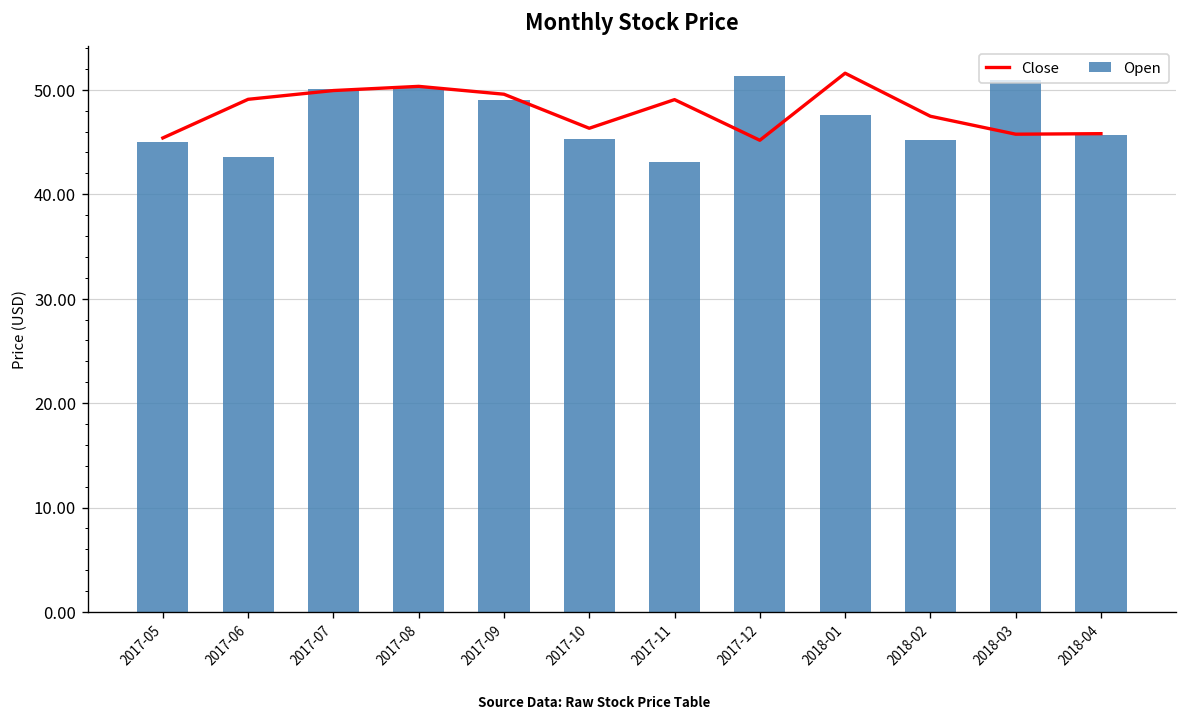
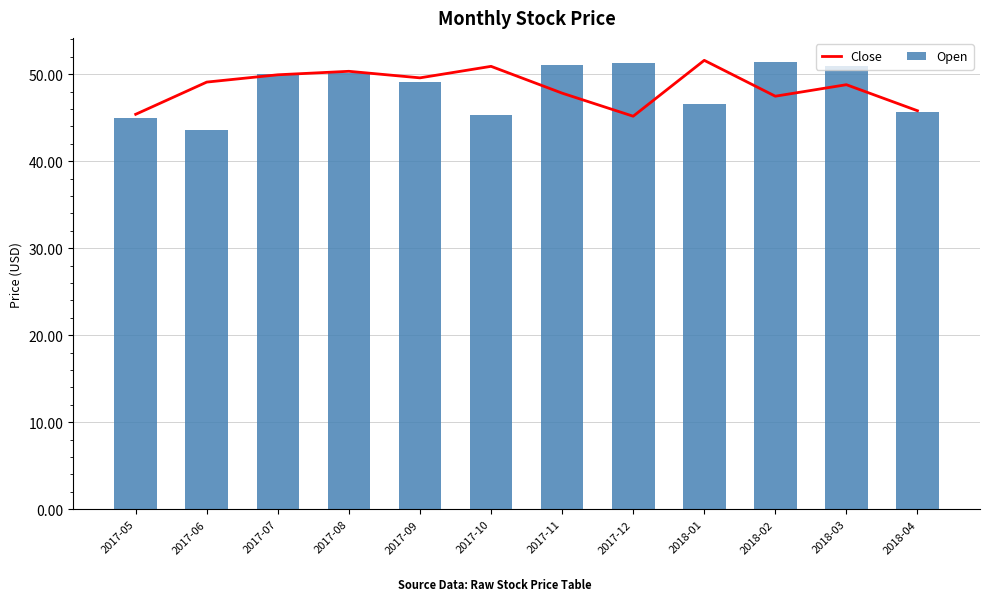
  {
    "Close": {
      "2017-05": 45,
      "2017-06": 49,
      "2017-07": 50,
      "2017-08": 50,
      "2017-09": 50,
-     "2017-10": 46,
-     "2017-11": 49,
+     "2017-10": 51,
+     "2017-11": 48,
      "2017-12": 45,
      "2018-01": 52,
      "2018-02": 47,
-     "2018-03": 46,
+     "2018-03": 49,
      "2018-04": 46
    },
    "Open": {
      "2017-05": 45,
      "2017-06": 44,
      "2017-07": 50,
      "2017-08": 50,
      "2017-09": 49,
      "2017-10": 45,
-     "2017-11": 43,
+     "2017-11": 51,
      "2017-12": 51,
-     "2018-01": 48,
-     "2018-02": 45,
+     "2018-01": 47,
+     "2018-02": 51,
      "2018-04": 46
    }
  }
